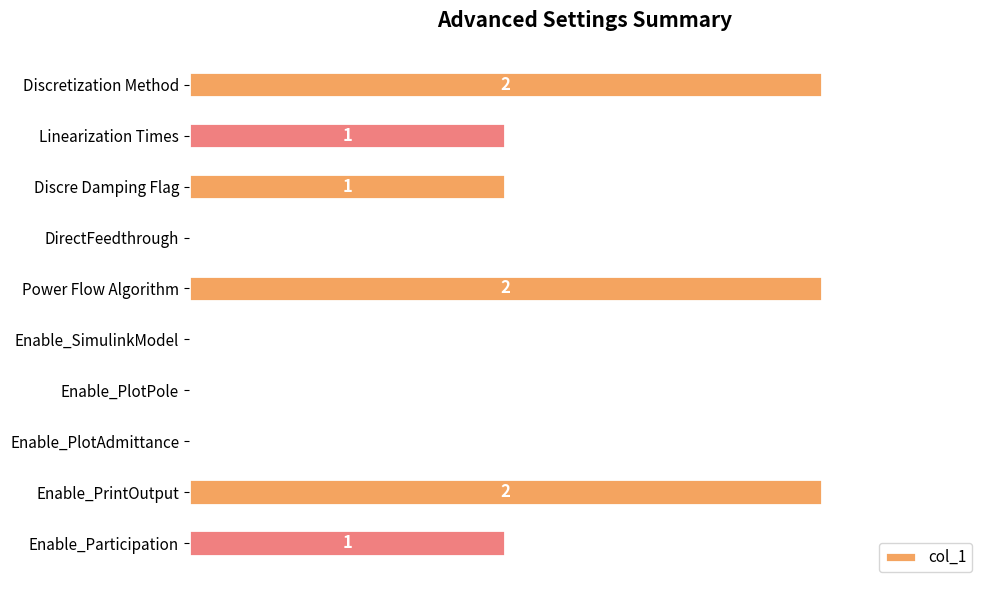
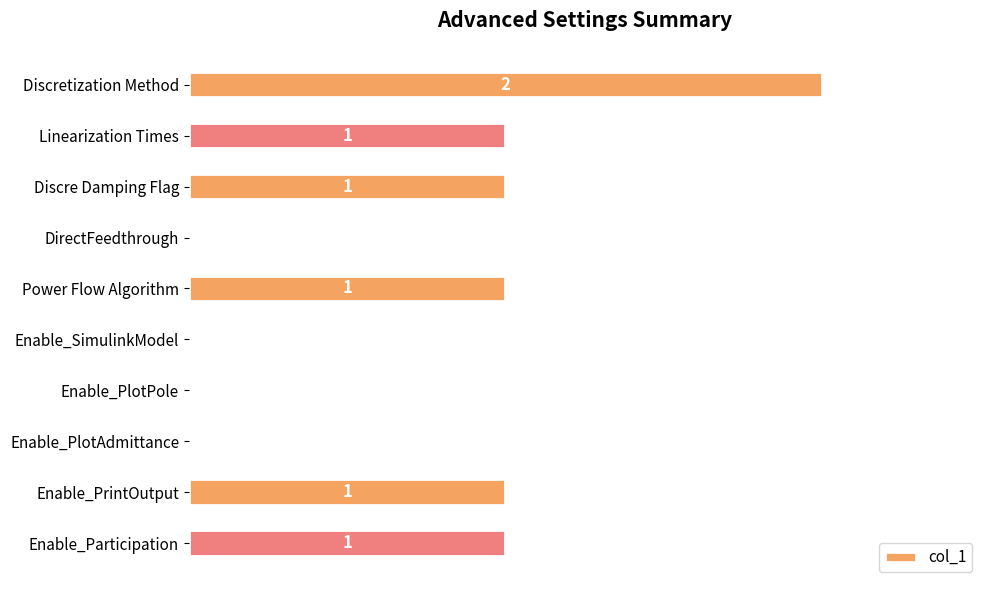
  {
    "Discretization Method": 2,
    "Linearization Times": 1,
    "Discre Damping Flag": 1,
-   "Power Flow Algorithm": 2,
-   "Enable_PrintOutput": 2,
+   "Power Flow Algorithm": 1,
+   "Enable_PrintOutput": 1,
    "Enable_Participation": 1
  }
